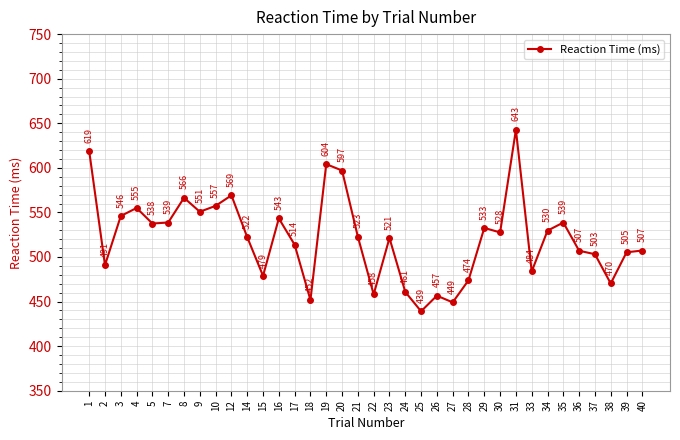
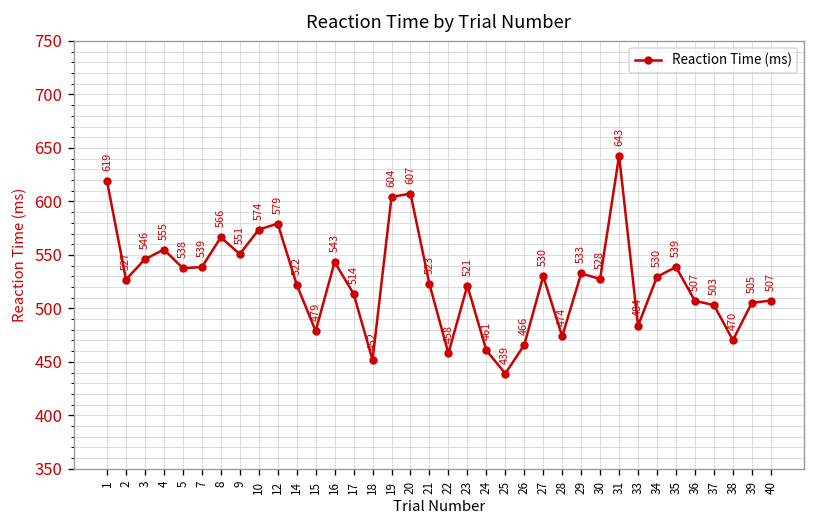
  {
    "1": 619,
-   "2": 491,
+   "2": 527,
    "3": 546,
    "4": 555,
    "5": 538,
    "7": 539,
    "8": 566,
    "9": 551,
-   "10": 557,
-   "12": 569,
+   "10": 574,
+   "12": 579,
    "14": 522,
    "15": 479,
    "16": 543,
    "17": 514,
    "18": 452,
    "19": 604,
-   "20": 597,
+   "20": 607,
    "21": 523,
    "22": 458,
    "23": 521,
    "24": 461,
    "25": 439,
-   "26": 457,
-   "27": 449,
+   "26": 466,
+   "27": 530,
    "28": 474,
    "29": 533,
    "30": 528,
    "31": 643,
    "33": 484,
    "34": 530,
    "35": 539,
    "36": 507,
    "37": 503,
    "38": 470,
    "39": 505,
    "40": 507
  }
